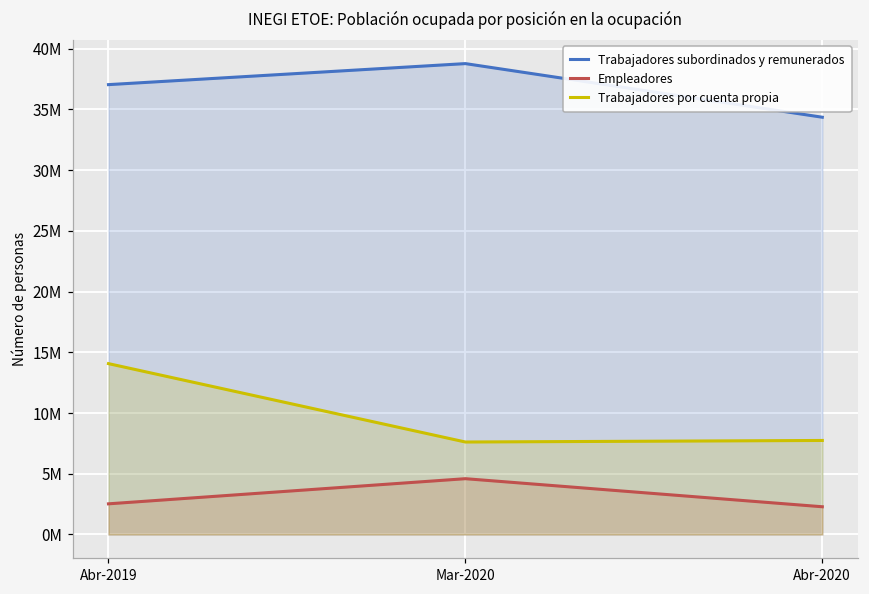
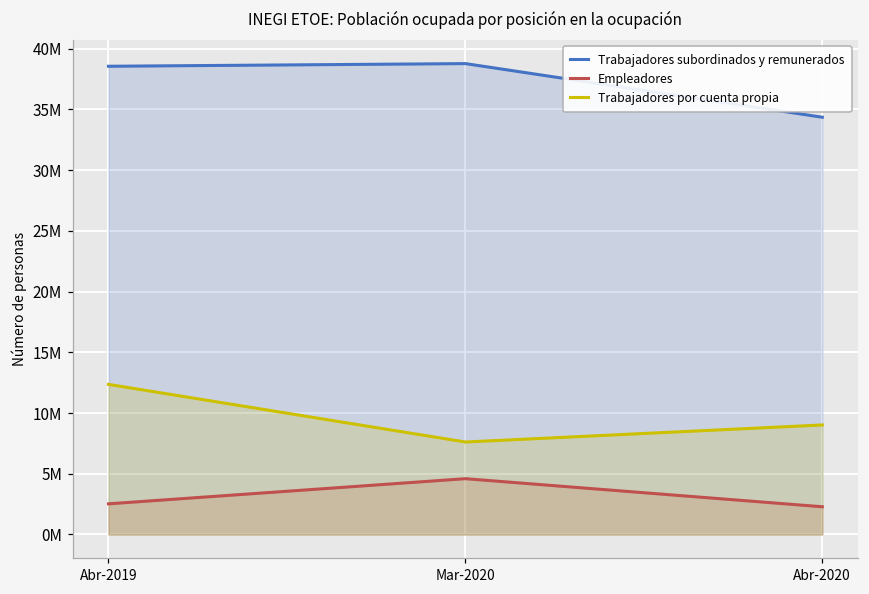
  {
    "Trabajadores subordinados y remunerados": {
-     "Abr-2019": 37000000,
+     "Abr-2019": 38500000,
      "Mar-2020": 38800000,
      "Abr-2020": 34400000
    },
    "Empleadores": {
      "Abr-2019": 2500000,
      "Mar-2020": 4600000,
      "Abr-2020": 2300000
    },
    "Trabajadores por cuenta propia": {
-     "Abr-2019": 14100000,
+     "Abr-2019": 12400000,
      "Mar-2020": 7600000,
-     "Abr-2020": 7700000
+     "Abr-2020": 9000000
    }
  }
